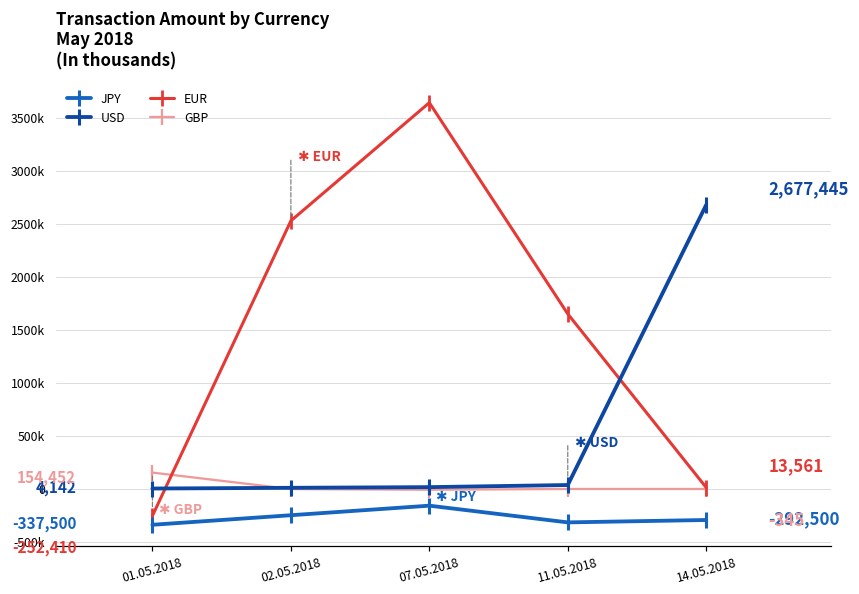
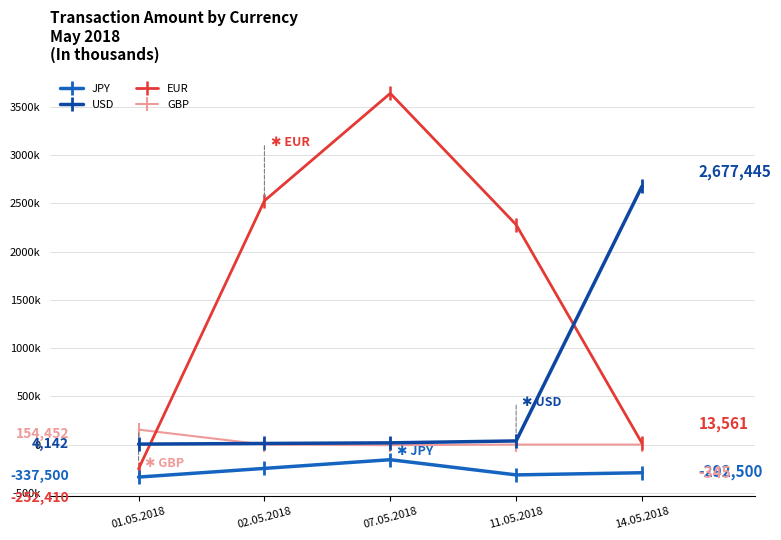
  {
    "EUR": {
      "01.05.2018": -300000,
      "02.05.2018": 2500000,
      "07.05.2018": 3600000,
-     "11.05.2018": 1700000
+     "11.05.2018": 2300000
    },
    "GBP": {
      "01.05.2018": 200000,
      "11.05.2018": 0
    }
  }
